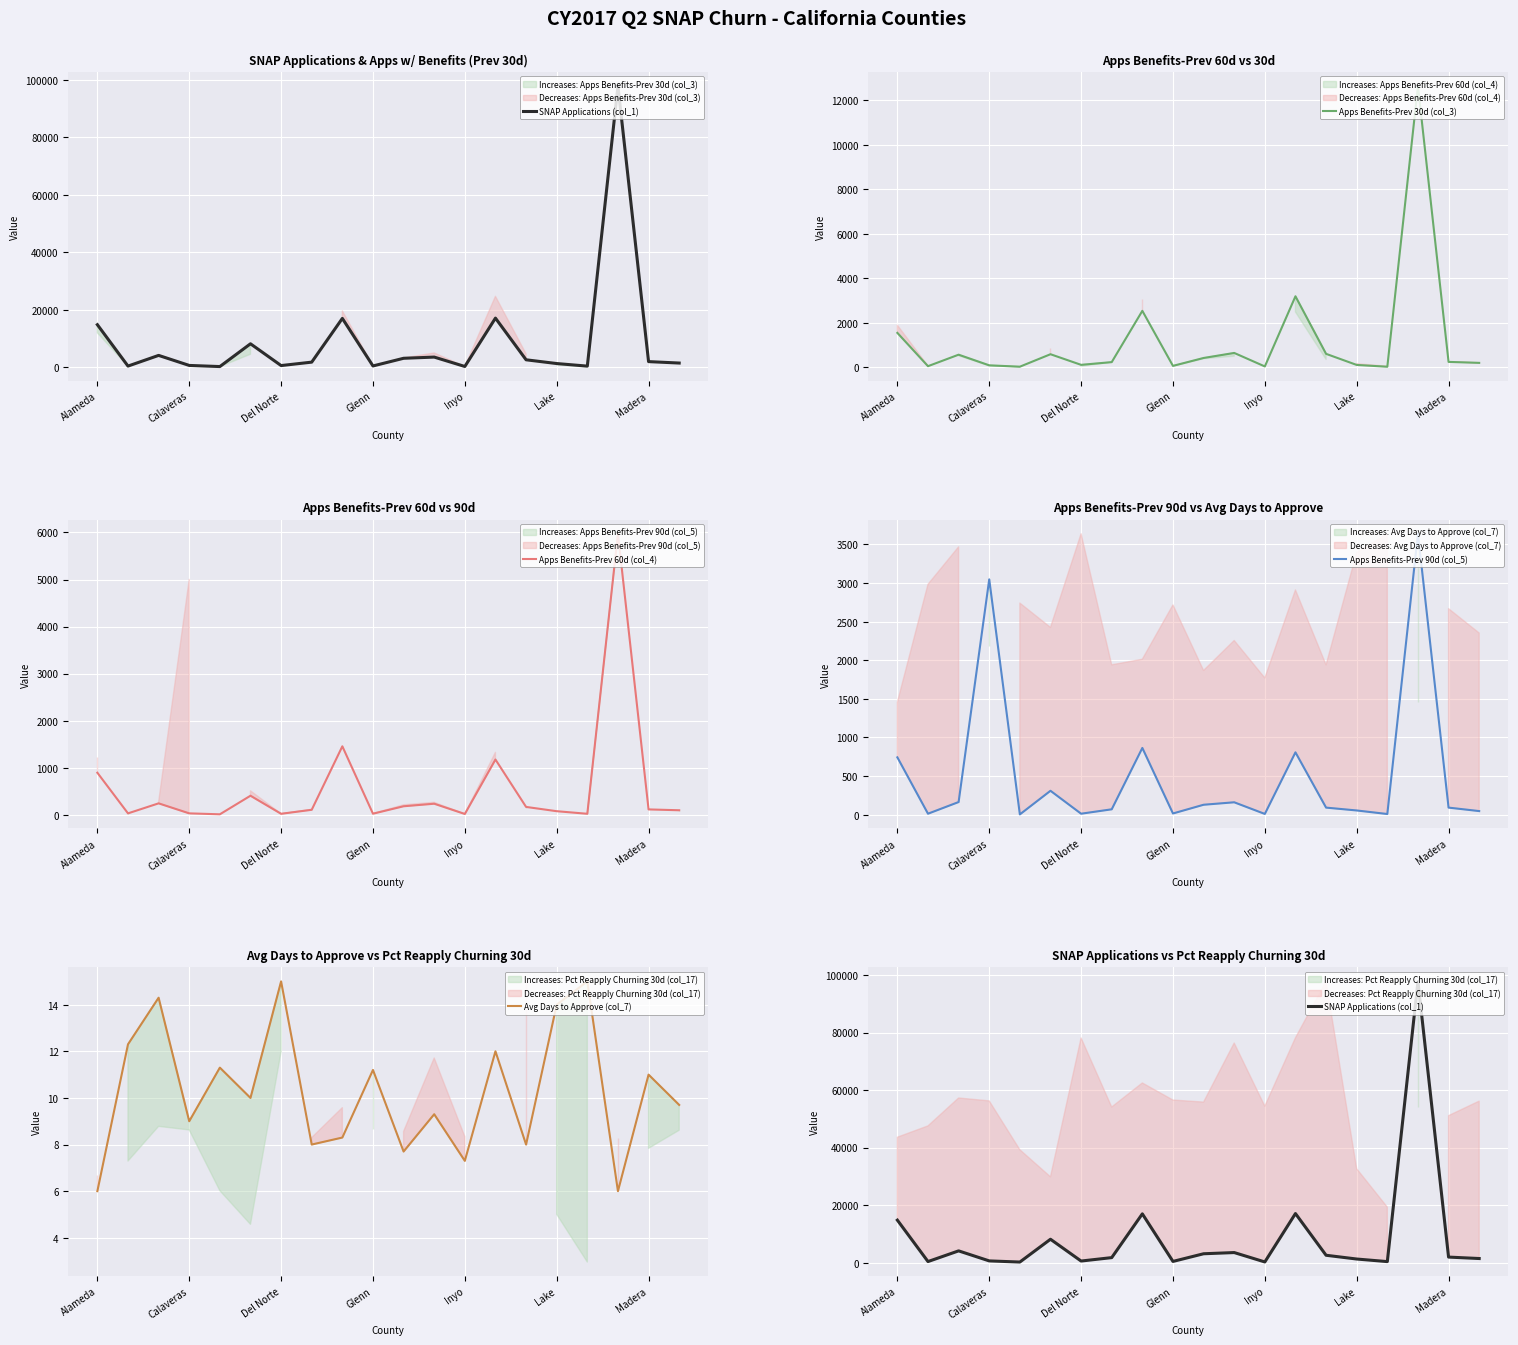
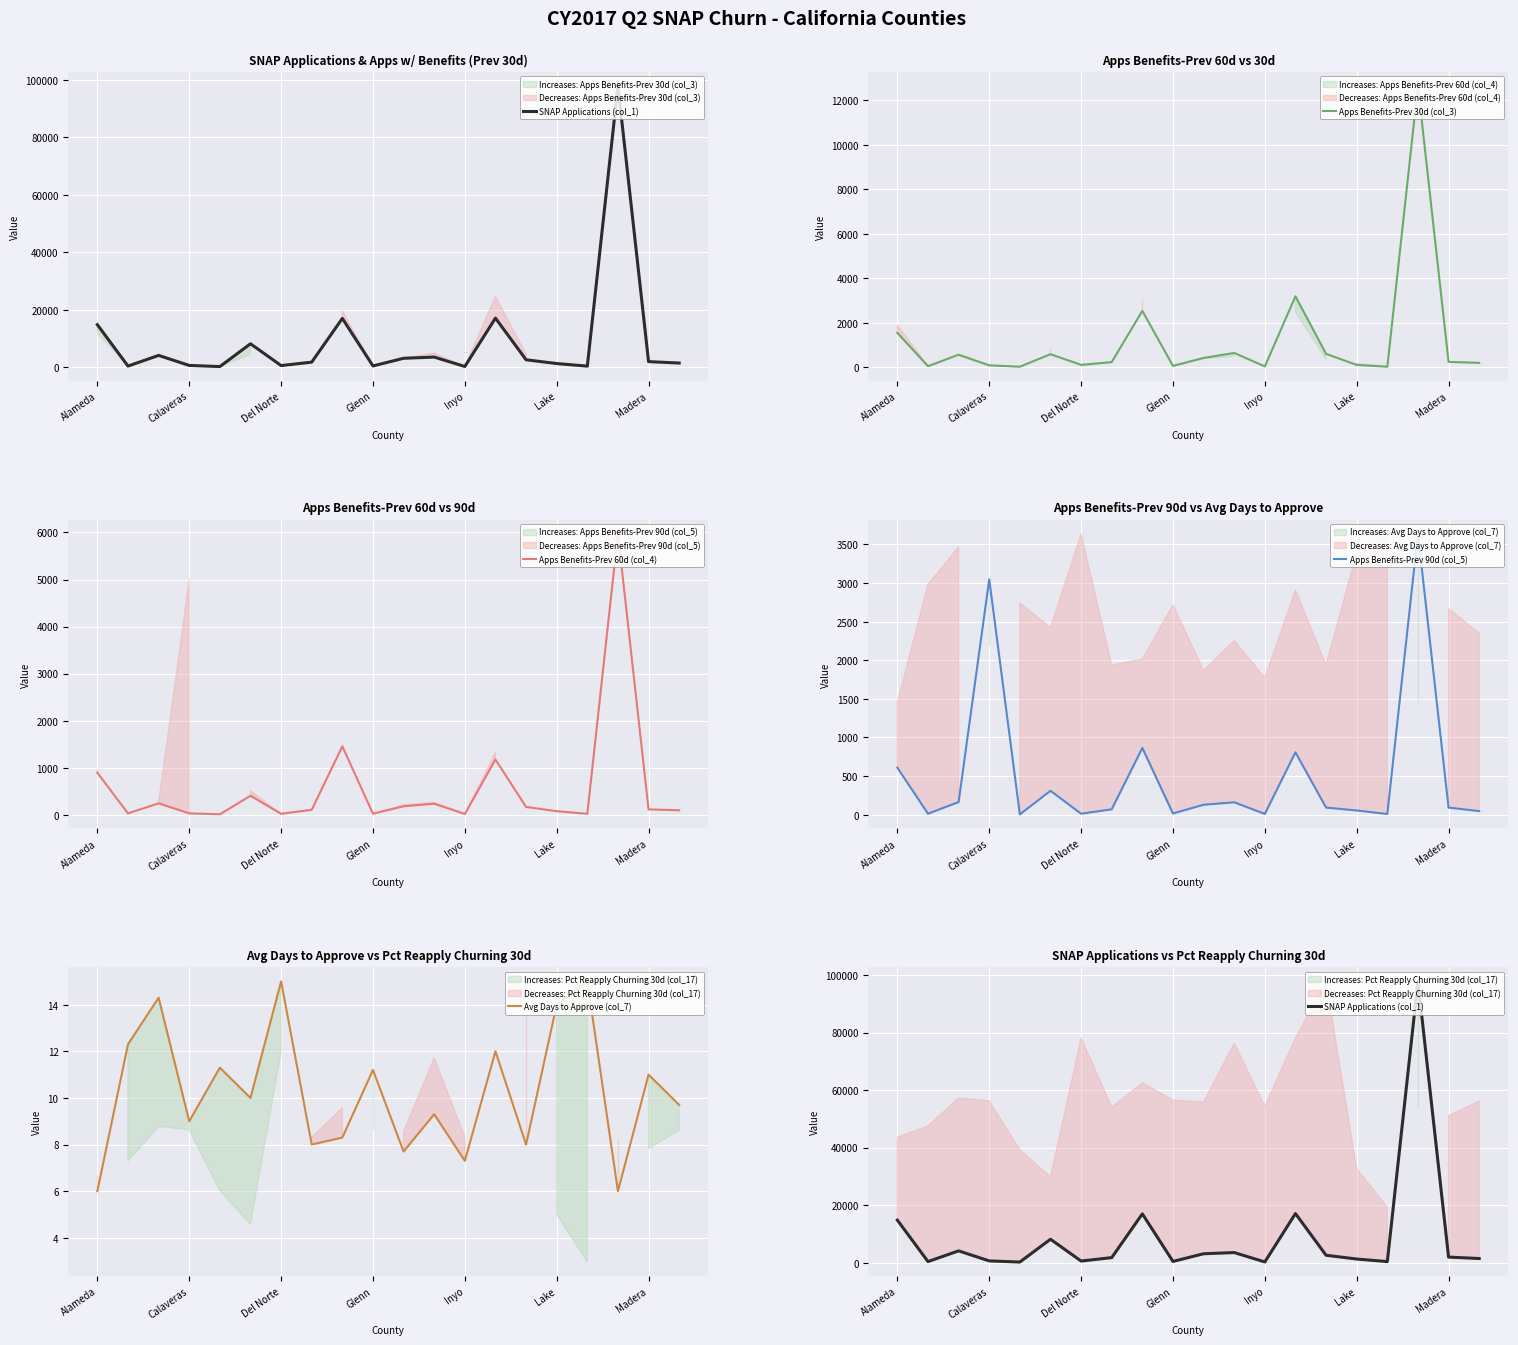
  {
    "SNAP Applications & Apps w/ Benefits (Prev 30d)": {
      "Alameda": 15000,
      "Calaveras": 1000,
      "Del Norte": 1000,
      "Glenn": 0,
      "Inyo": 0,
      "Lake": 1000,
      "Madera": 2000
    },
    "Apps Benefits-Prev 60d vs 30d": {
      "Alameda": 1500,
      "Calaveras": 100,
      "Del Norte": 100,
      "Glenn": 100,
      "Inyo": 0,
      "Lake": 100,
      "Madera": 200
    },
    "Apps Benefits-Prev 60d vs 90d": {
      "Alameda": 900,
      "Calaveras": 0,
      "Del Norte": 0,
      "Glenn": 0,
      "Inyo": 0,
      "Lake": 100,
      "Madera": 100
    },
    "Apps Benefits-Prev 90d vs Avg Days to Approve": {
-     "Alameda": 700,
+     "Alameda": 600,
      "Calaveras": 3000,
      "Del Norte": 0,
      "Glenn": 0,
      "Inyo": 0,
      "Lake": 100,
      "Madera": 100
    },
    "Avg Days to Approve vs Pct Reapply Churning 30d": {
      "Alameda": 6.0,
      "Calaveras": 9.0,
      "Del Norte": 15.0,
      "Glenn": 11.2,
      "Inyo": 7.3,
      "Madera": 11.0
    },
    "SNAP Applications vs Pct Reapply Churning 30d": {
      "Alameda": 15000,
      "Calaveras": 1000,
      "Del Norte": 1000,
      "Glenn": 0,
      "Inyo": 0,
      "Lake": 1000,
      "Madera": 2000
    }
  }
